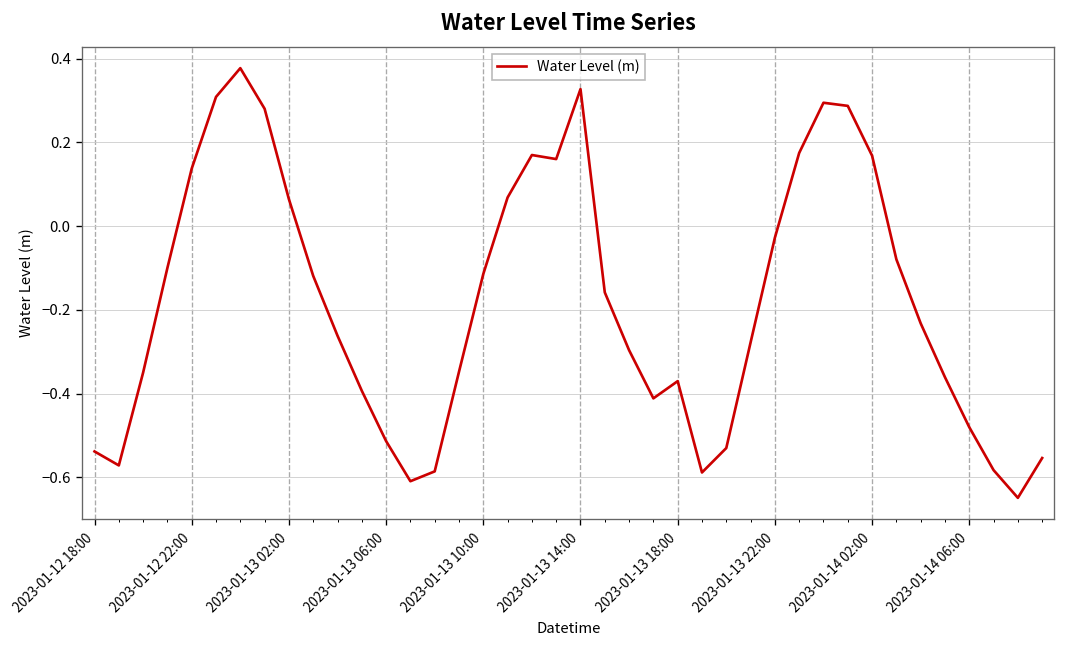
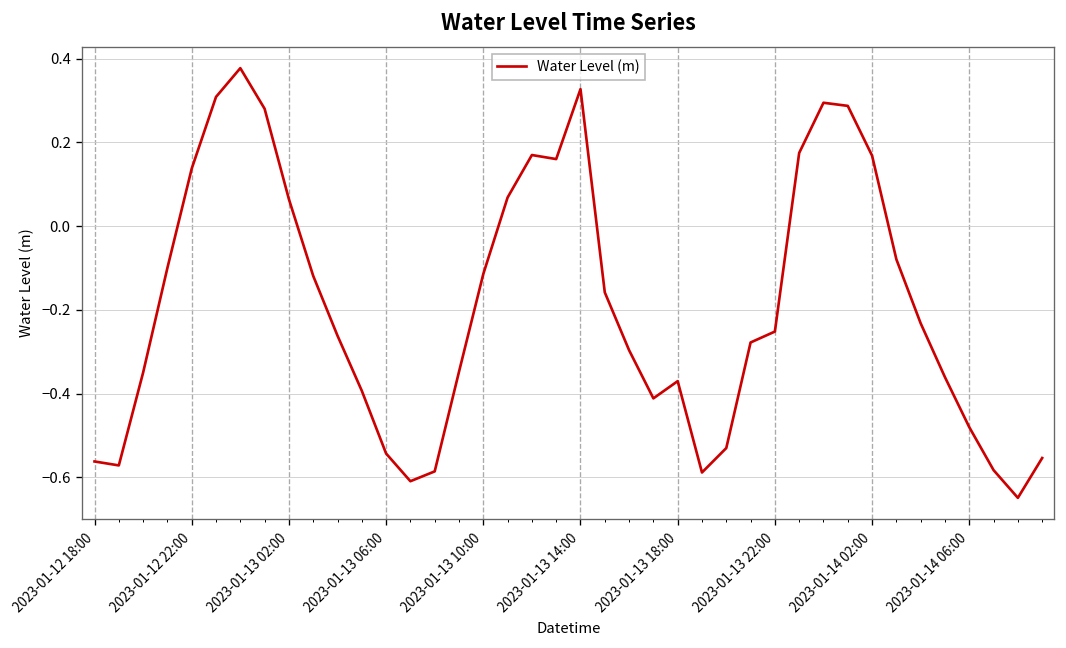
  {
-   "2023-01-12 18:00": -0.54,
+   "2023-01-12 18:00": -0.56,
    "2023-01-12 22:00": 0.14,
    "2023-01-13 02:00": 0.06,
-   "2023-01-13 06:00": -0.51,
+   "2023-01-13 06:00": -0.54,
    "2023-01-13 10:00": -0.11,
    "2023-01-13 14:00": 0.33,
    "2023-01-13 18:00": -0.37,
-   "2023-01-13 22:00": -0.03,
+   "2023-01-13 22:00": -0.25,
    "2023-01-14 02:00": 0.17,
    "2023-01-14 06:00": -0.48
  }
